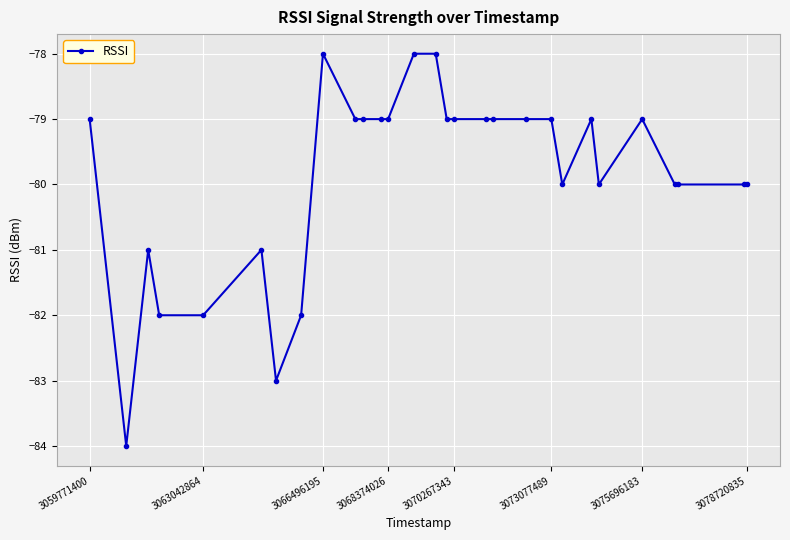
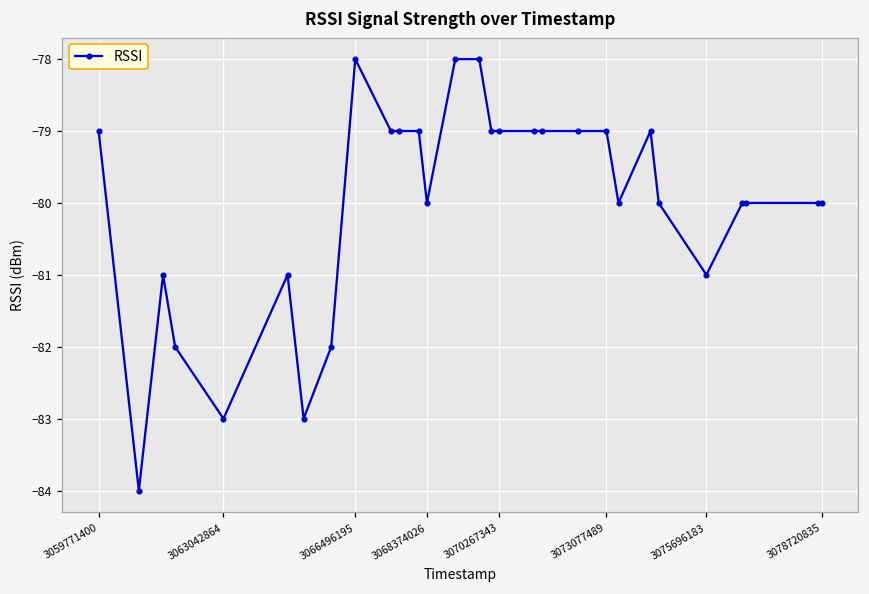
  {
    "3059771400": -79,
-   "3063042864": -82,
+   "3063042864": -83,
    "3066496195": -78,
-   "3068374026": -79,
+   "3068374026": -80,
    "3070267343": -79,
    "3073077489": -79,
-   "3075696183": -79,
+   "3075696183": -81,
    "3078720835": -80
  }
